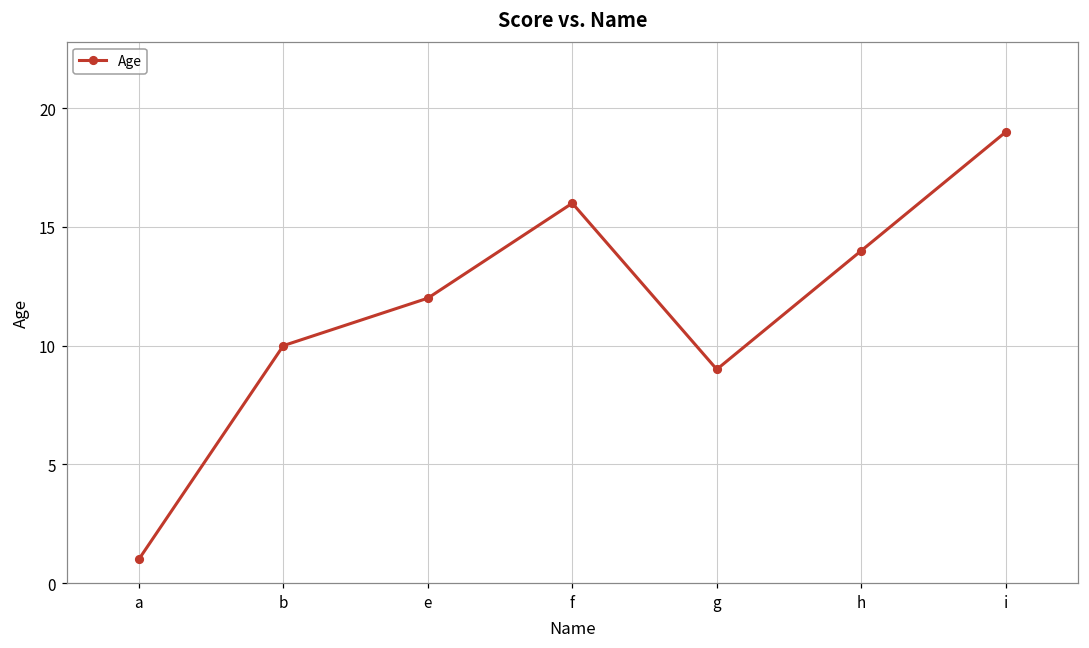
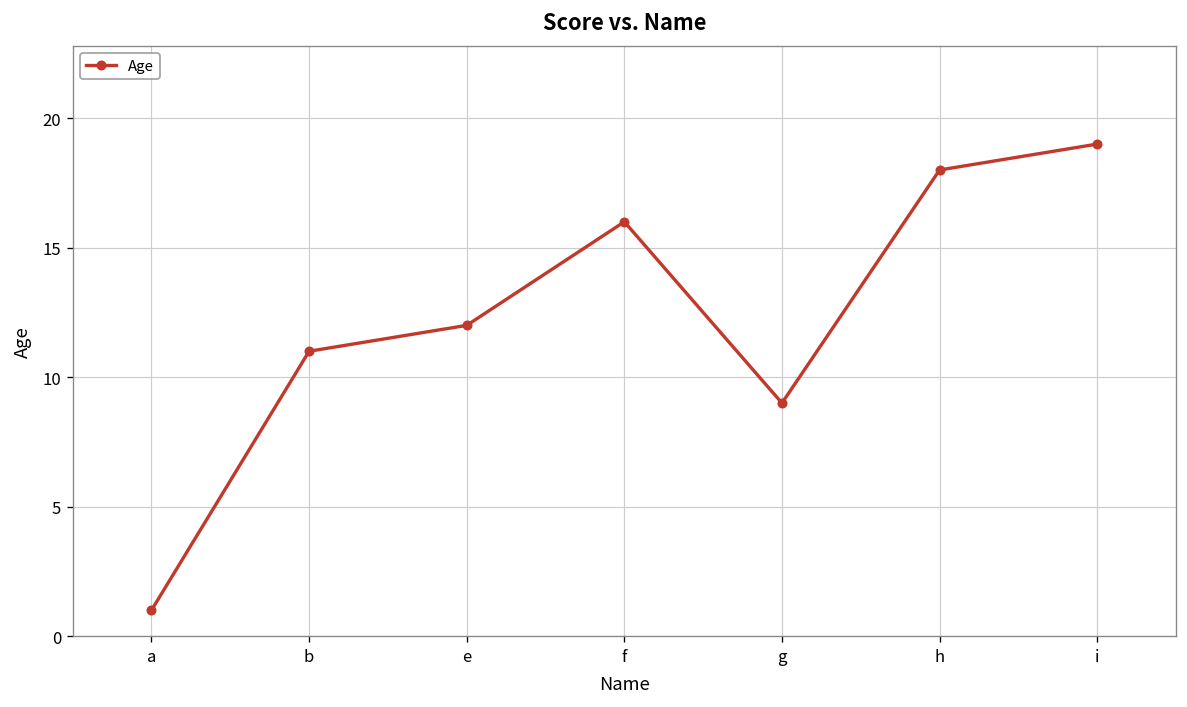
  {
    "a": 1,
-   "b": 10,
+   "b": 11,
    "e": 12,
    "f": 16,
    "g": 9,
-   "h": 14,
+   "h": 18,
    "i": 19
  }
